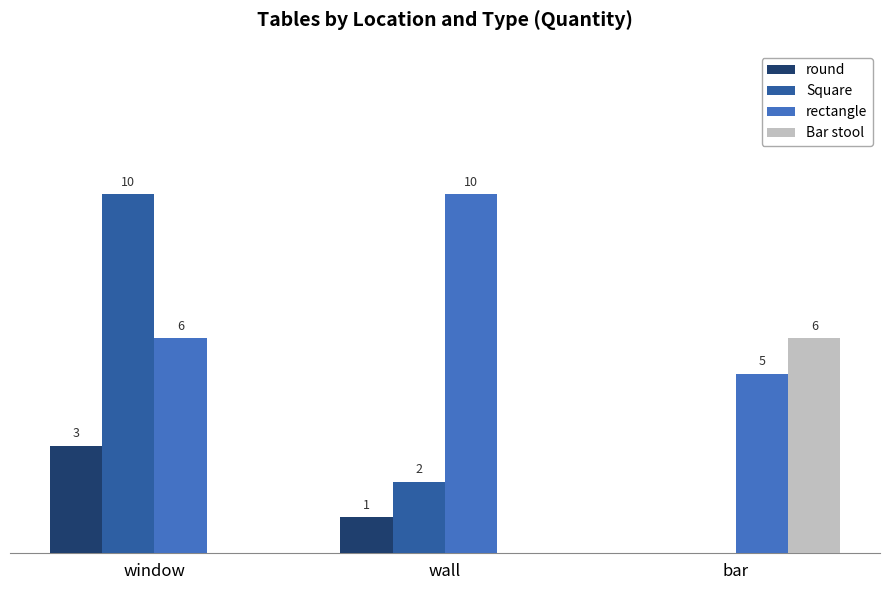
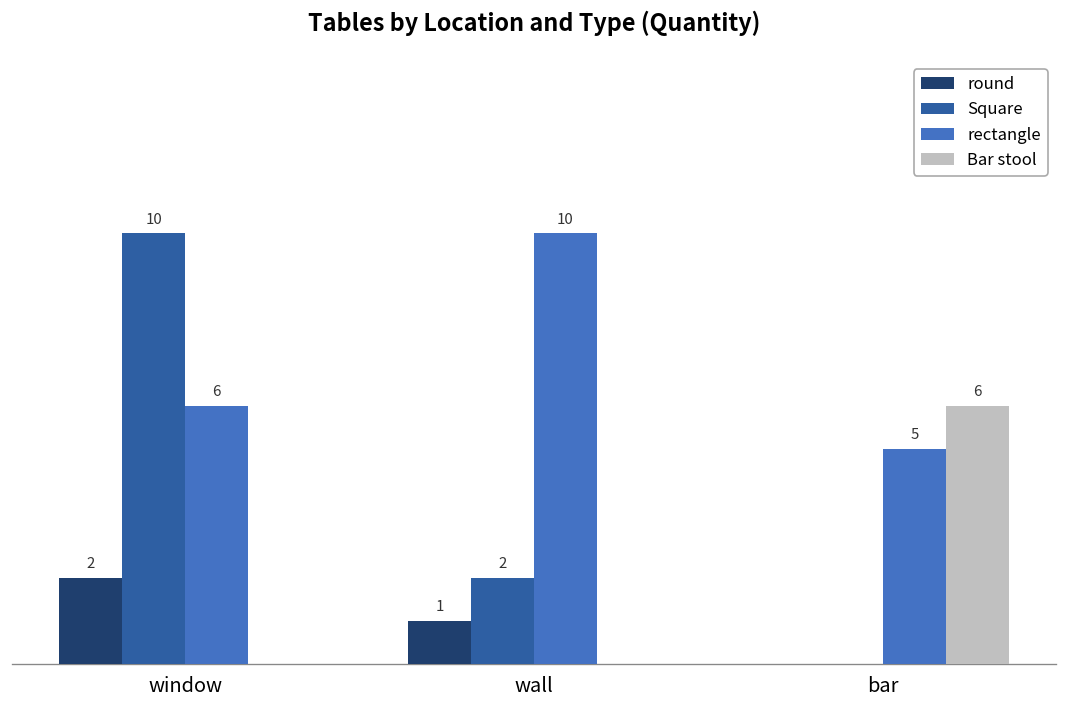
  {
    "round": {
-     "window": 3,
+     "window": 2,
      "wall": 1
    },
    "Bar stool": {
      "bar": 6
    }
  }
